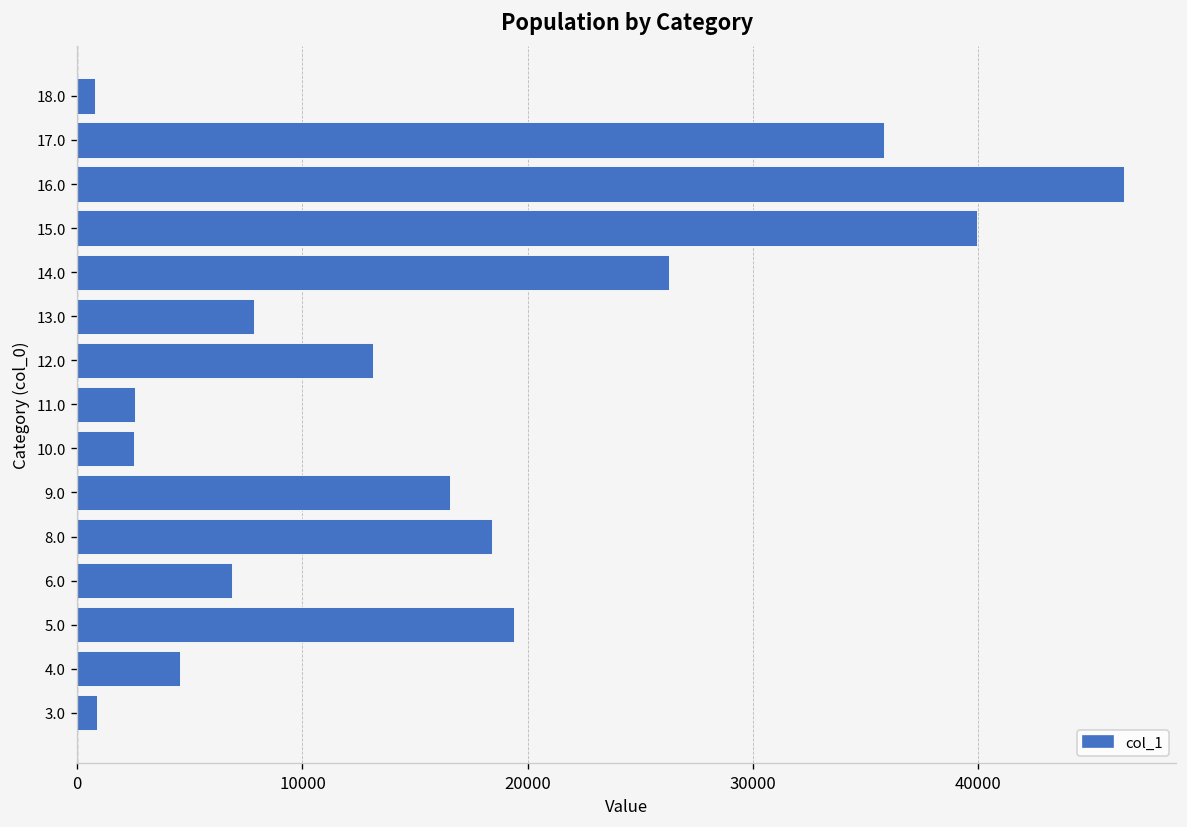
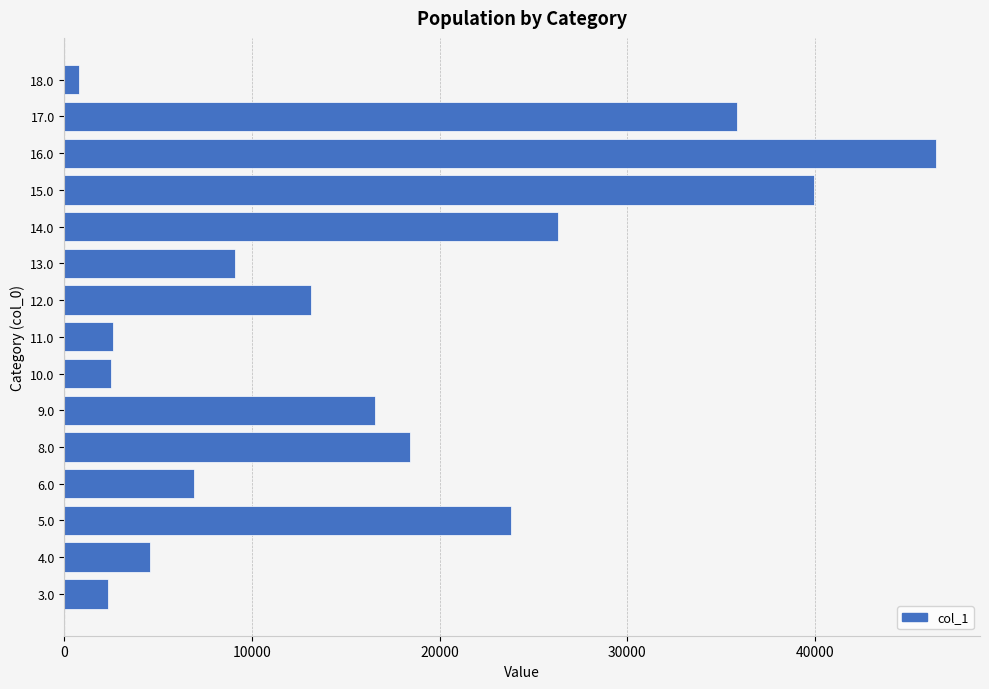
  {
    "18.0": 800,
    "17.0": 35800,
    "16.0": 46500,
    "15.0": 40000,
    "14.0": 26300,
-   "13.0": 7800,
+   "13.0": 9100,
    "12.0": 13100,
    "11.0": 2600,
    "10.0": 2500,
    "9.0": 16500,
    "8.0": 18400,
    "6.0": 6900,
-   "5.0": 19400,
+   "5.0": 23800,
    "4.0": 4600,
-   "3.0": 900
+   "3.0": 2300
  }
